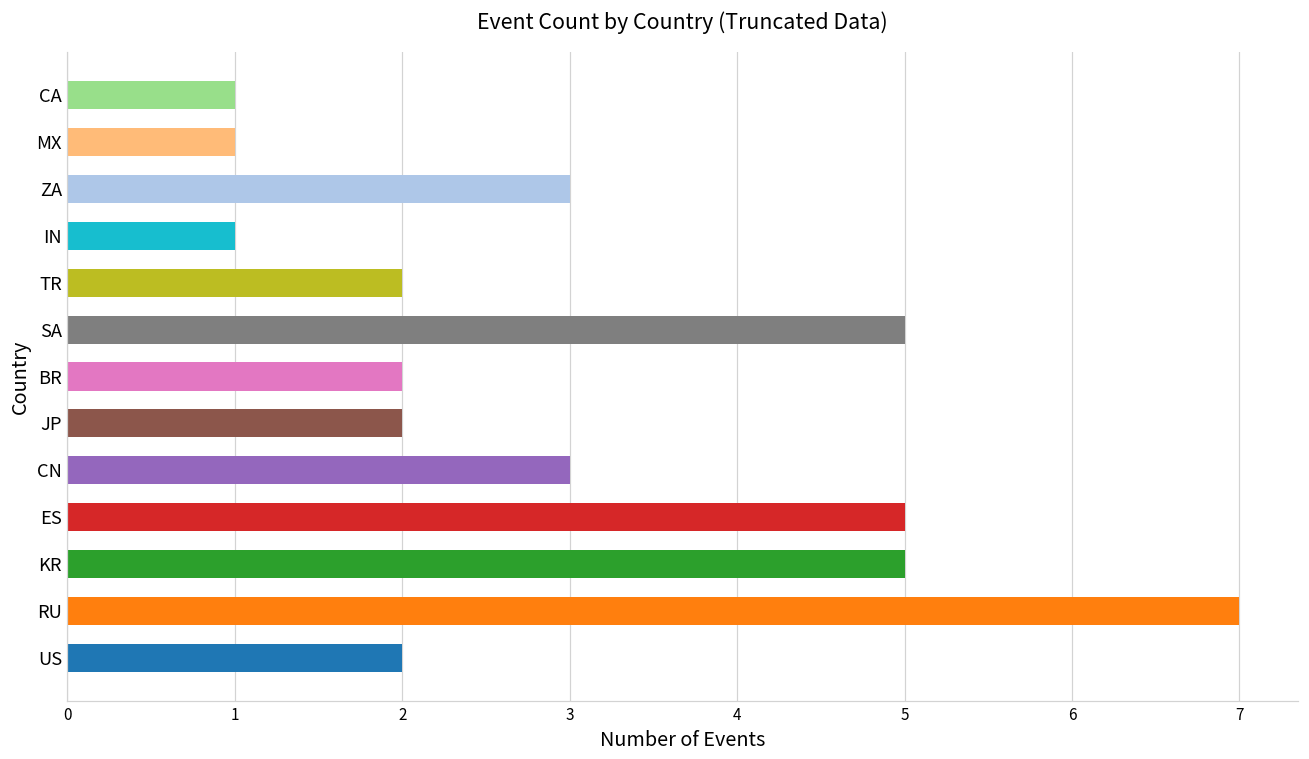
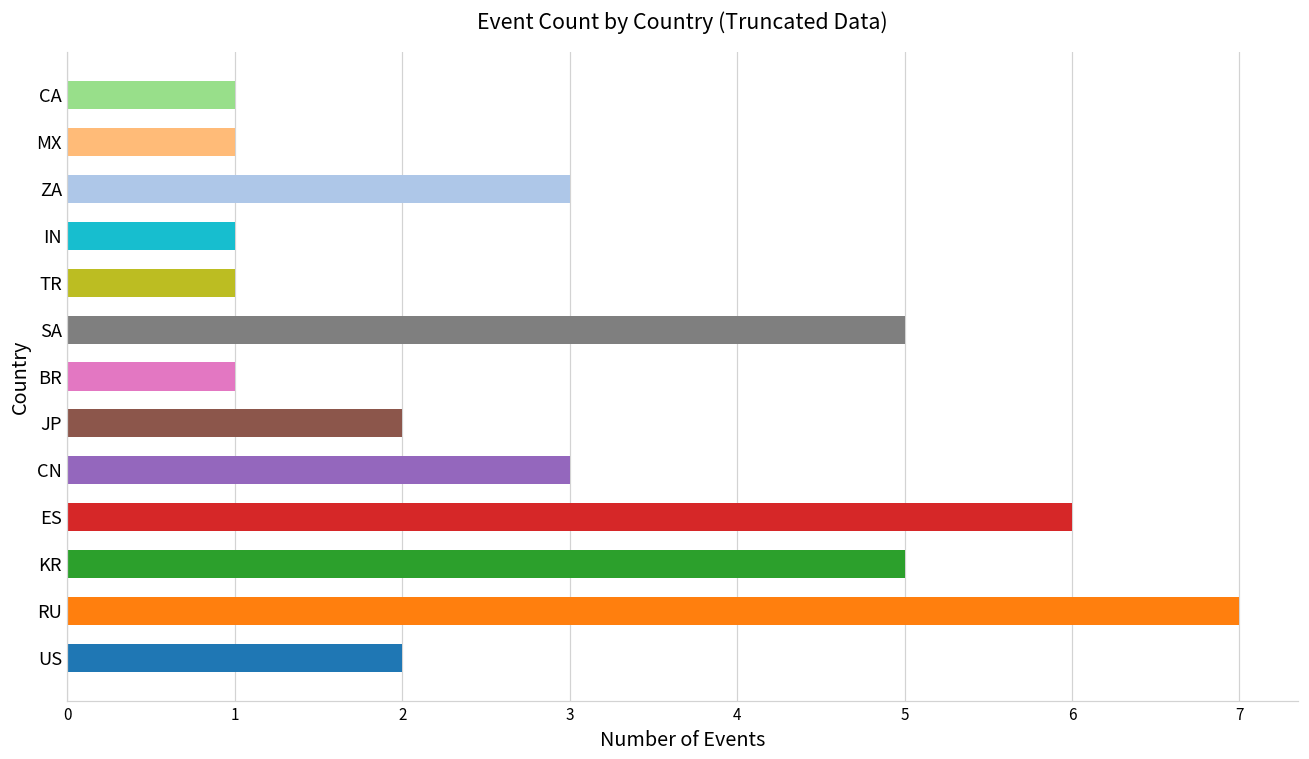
  {
    "CA": 1,
    "MX": 1,
    "ZA": 3,
    "IN": 1,
-   "TR": 2,
+   "TR": 1,
    "SA": 5,
-   "BR": 2,
+   "BR": 1,
    "JP": 2,
    "CN": 3,
-   "ES": 5,
+   "ES": 6,
    "KR": 5,
    "RU": 7,
    "US": 2
  }
